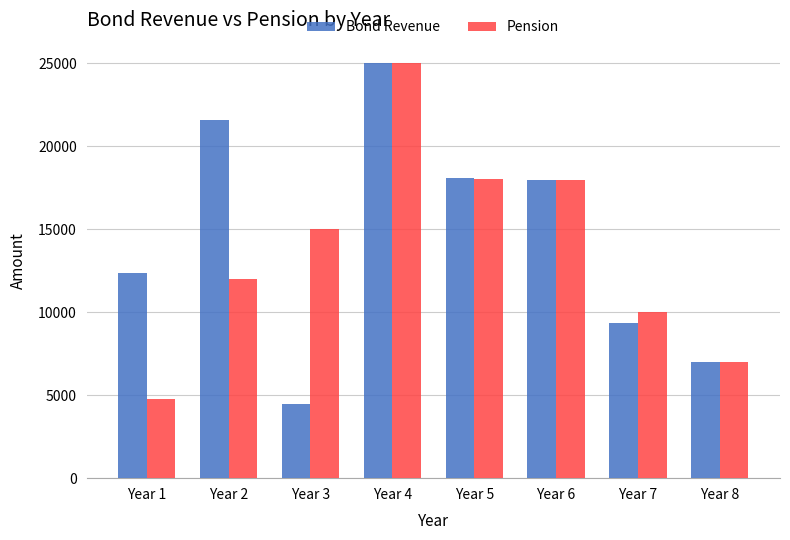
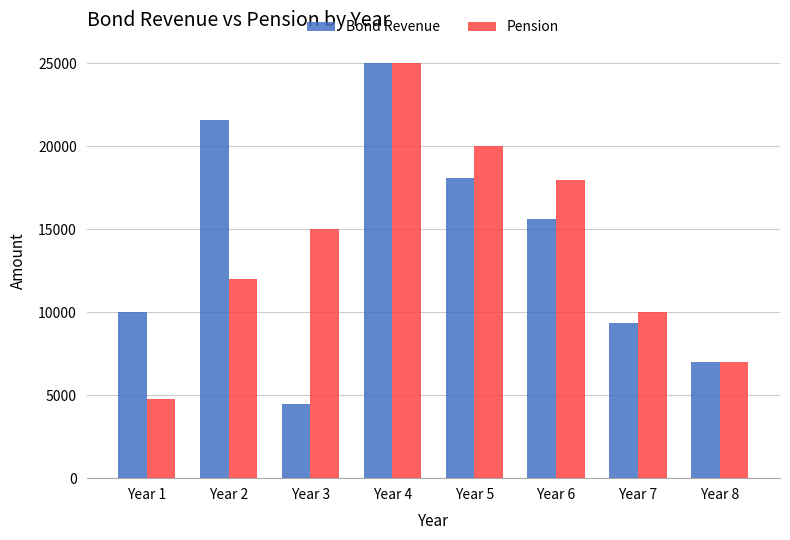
  {
    "Bond Revenue": {
-     "Year 1": 12300,
+     "Year 1": 10000,
      "Year 2": 21600,
      "Year 3": 4500,
      "Year 4": 25000,
      "Year 5": 18100,
-     "Year 6": 18000,
+     "Year 6": 15600,
      "Year 7": 9300,
      "Year 8": 7000
    },
    "Pension": {
      "Year 1": 4800,
      "Year 2": 12000,
      "Year 3": 15000,
      "Year 4": 25000,
-     "Year 5": 18000,
+     "Year 5": 20000,
      "Year 6": 18000,
      "Year 7": 10000,
      "Year 8": 7000
    }
  }
